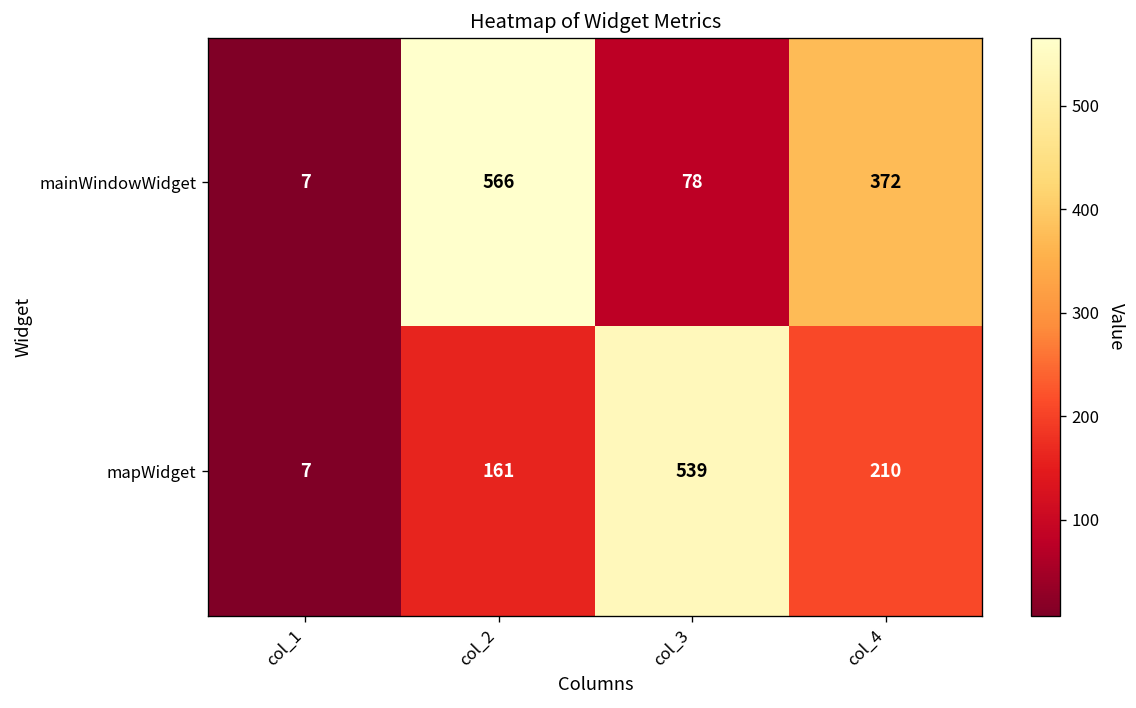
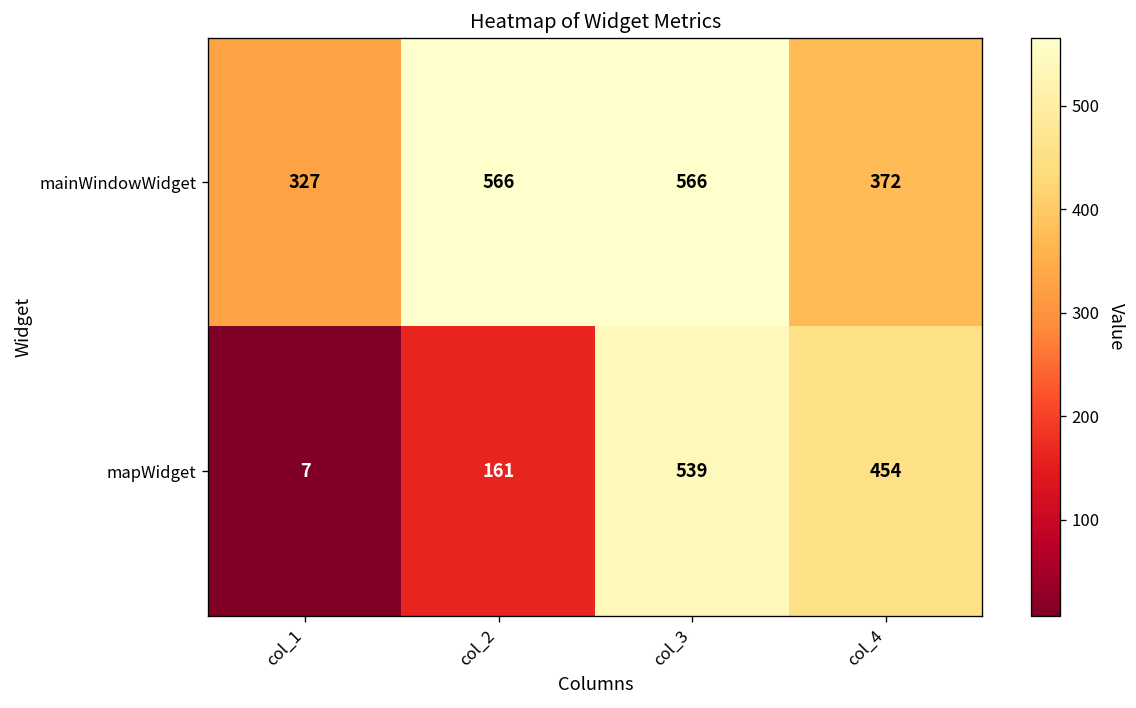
  {
    "mainWindowWidget": {
-     "col_1": 7,
+     "col_1": 327,
      "col_2": 566,
-     "col_3": 78,
+     "col_3": 566,
      "col_4": 372
    },
    "mapWidget": {
      "col_1": 7,
      "col_2": 161,
      "col_3": 539,
-     "col_4": 210
+     "col_4": 454
    }
  }
